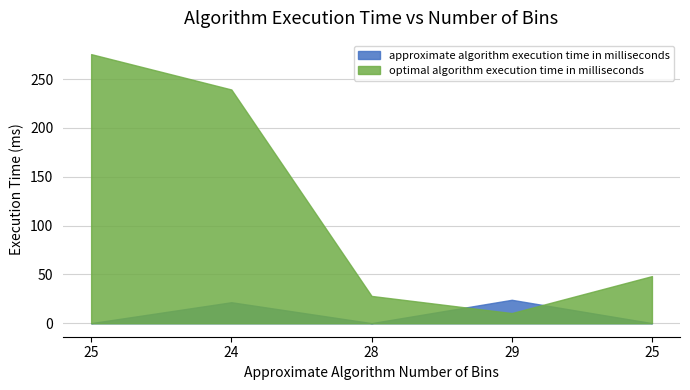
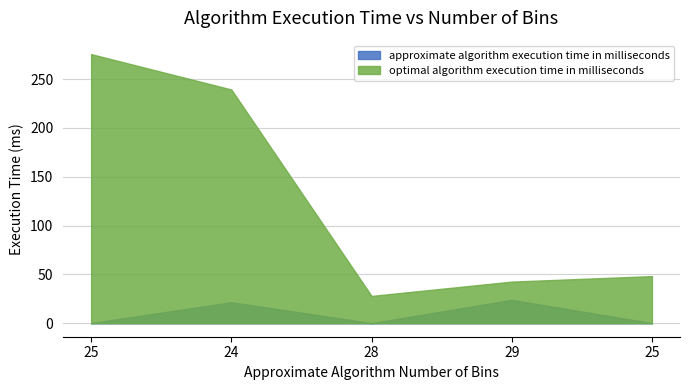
  {
    "approximate algorithm execution time in milliseconds": {
      "24": 20,
      "29": 20
    },
    "optimal algorithm execution time in milliseconds": {
      "24": 240,
      "28": 30,
-     "29": 10
+     "29": 40
    }
  }
